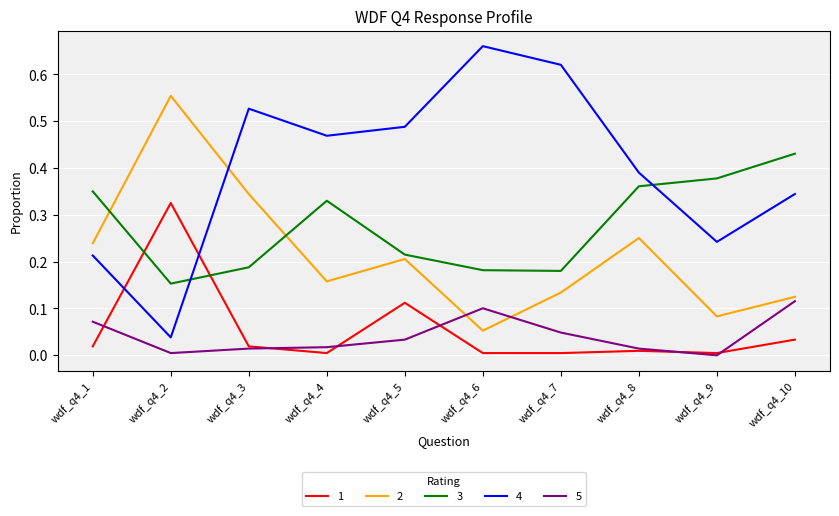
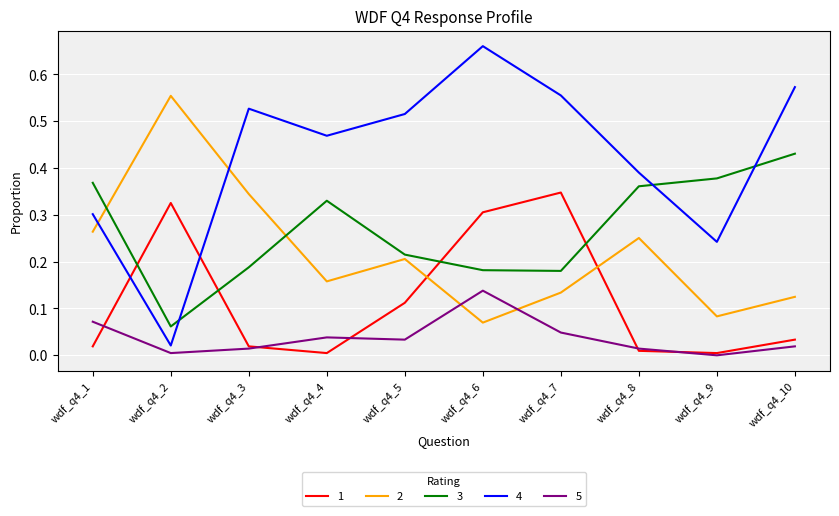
  {
    "1": {
      "wdf_q4_1": 0.02,
      "wdf_q4_2": 0.33,
      "wdf_q4_4": 0.00,
      "wdf_q4_5": 0.11,
-     "wdf_q4_6": 0.00,
-     "wdf_q4_7": 0.00,
+     "wdf_q4_6": 0.31,
+     "wdf_q4_7": 0.35,
      "wdf_q4_10": 0.03
    },
    "2": {
-     "wdf_q4_1": 0.24,
+     "wdf_q4_1": 0.26,
      "wdf_q4_2": 0.55,
      "wdf_q4_3": 0.34,
      "wdf_q4_4": 0.16,
      "wdf_q4_5": 0.21,
-     "wdf_q4_6": 0.05,
+     "wdf_q4_6": 0.07,
      "wdf_q4_7": 0.13,
      "wdf_q4_8": 0.25,
      "wdf_q4_9": 0.08,
      "wdf_q4_10": 0.12
    },
    "3": {
-     "wdf_q4_1": 0.35,
-     "wdf_q4_2": 0.15,
+     "wdf_q4_1": 0.37,
+     "wdf_q4_2": 0.06,
      "wdf_q4_3": 0.19,
      "wdf_q4_4": 0.33,
      "wdf_q4_5": 0.22,
      "wdf_q4_6": 0.18,
      "wdf_q4_7": 0.18,
      "wdf_q4_8": 0.36,
      "wdf_q4_9": 0.38,
      "wdf_q4_10": 0.43
    },
    "4": {
-     "wdf_q4_1": 0.21,
-     "wdf_q4_2": 0.04,
+     "wdf_q4_1": 0.30,
+     "wdf_q4_2": 0.02,
      "wdf_q4_3": 0.53,
      "wdf_q4_4": 0.47,
-     "wdf_q4_5": 0.49,
+     "wdf_q4_5": 0.52,
      "wdf_q4_6": 0.66,
-     "wdf_q4_7": 0.62,
+     "wdf_q4_7": 0.56,
      "wdf_q4_8": 0.39,
      "wdf_q4_9": 0.24,
-     "wdf_q4_10": 0.34
+     "wdf_q4_10": 0.57
    },
    "5": {
      "wdf_q4_1": 0.07,
      "wdf_q4_2": 0.00,
-     "wdf_q4_4": 0.02,
+     "wdf_q4_4": 0.04,
      "wdf_q4_5": 0.03,
-     "wdf_q4_6": 0.10,
+     "wdf_q4_6": 0.14,
      "wdf_q4_7": 0.05,
-     "wdf_q4_10": 0.12
+     "wdf_q4_10": 0.02
    }
  }
